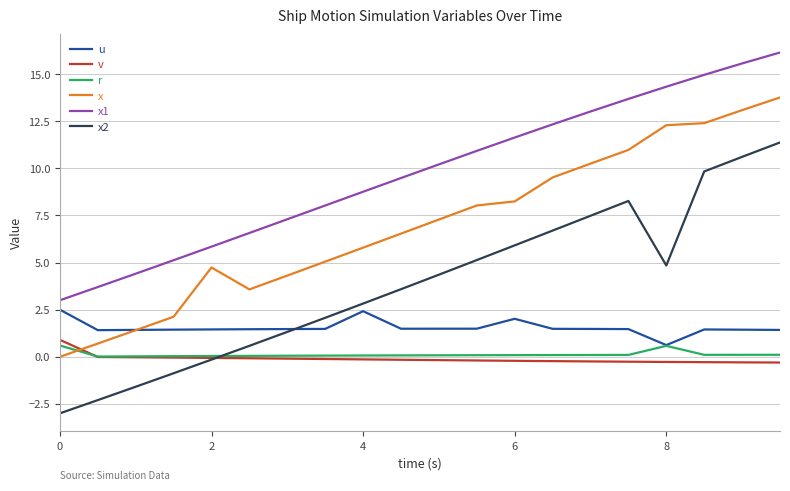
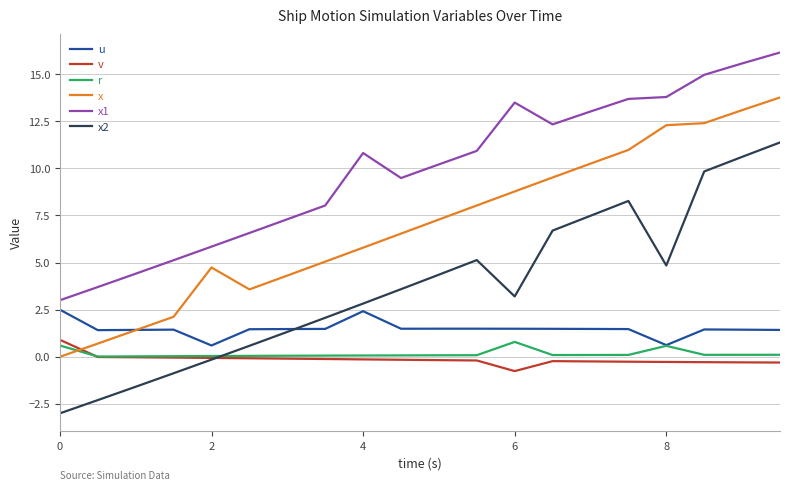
  {
    "u": {
      "0": 2.5,
-     "2": 1.5,
+     "2": 0.6,
      "4": 2.4,
-     "6": 2.0
+     "6": 1.5
    },
    "v": {
      "0": 0.9,
      "4": -0.1,
-     "6": -0.2,
+     "6": -0.8,
      "8": -0.3
    },
    "r": {
      "0": 0.6,
      "4": 0.1,
-     "6": 0.1
+     "6": 0.8
    },
    "x": {
      "0": 0.0,
      "2": 4.7,
      "4": 5.8,
-     "6": 8.2,
+     "6": 8.8,
      "8": 12.3
    },
    "x1": {
      "0": 3.0,
      "2": 5.8,
-     "4": 8.8,
-     "6": 11.6,
-     "8": 14.3
+     "4": 10.8,
+     "6": 13.5,
+     "8": 13.8
    },
    "x2": {
      "0": -3.0,
      "4": 2.8,
-     "6": 5.9,
+     "6": 3.2,
      "8": 4.8
    }
  }
